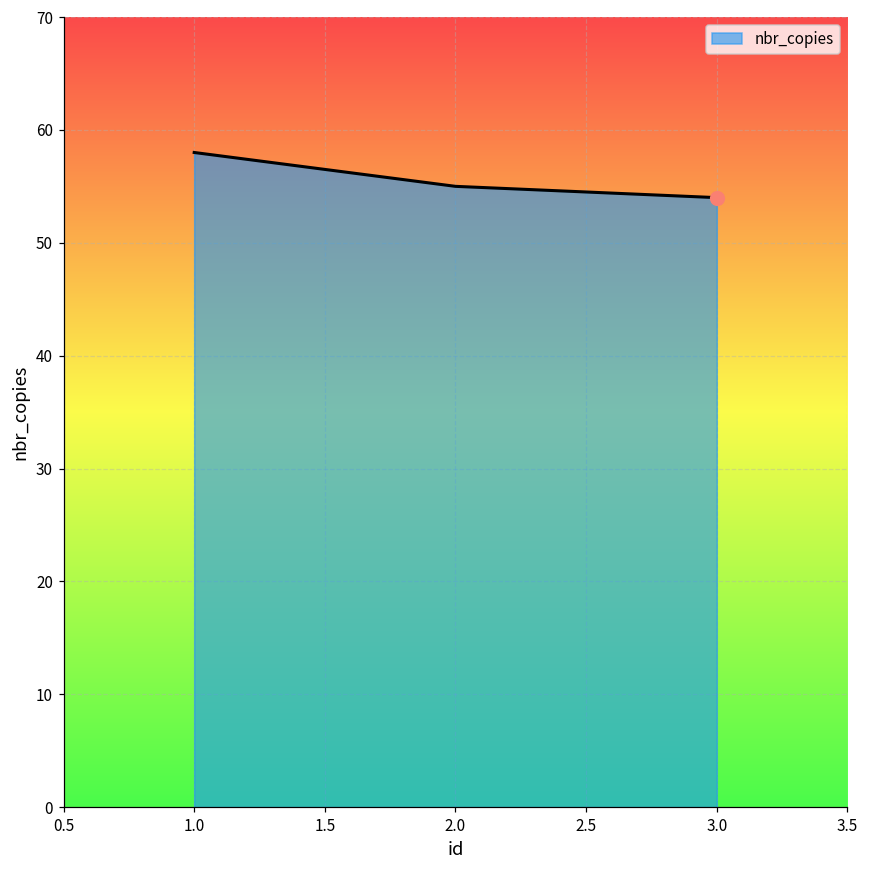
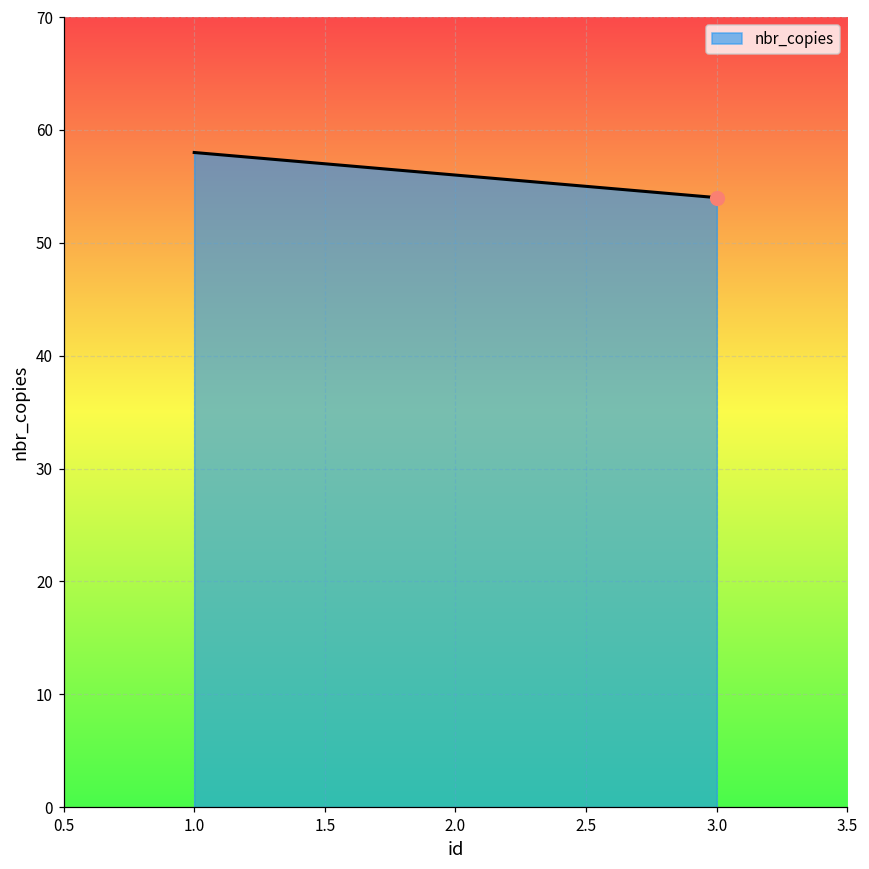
  {
    "nbr_copies": {
      "1.0": 58,
-     "2.0": 55
+     "2.0": 56
    }
  }
